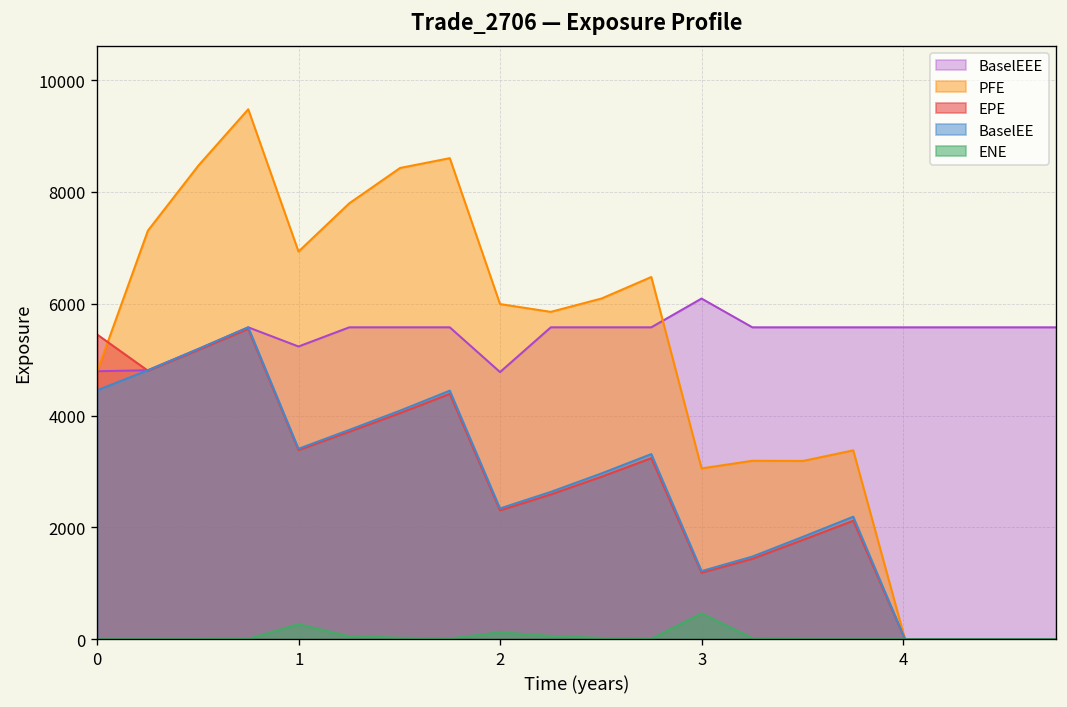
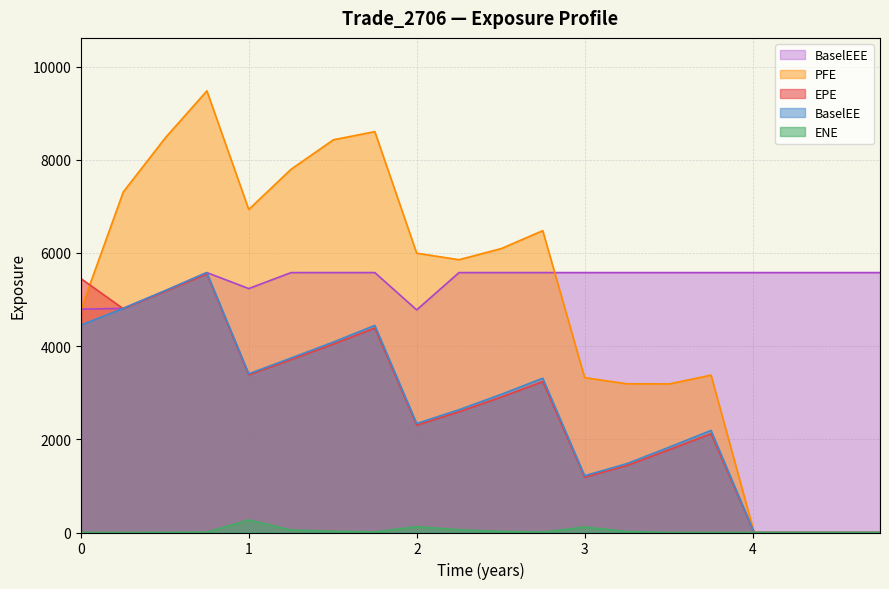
  {
    "BaselEEE": {
      "1": 5200,
      "2": 4800,
-     "3": 6100
+     "3": 5600
    },
    "PFE": {
      "1": 6900,
      "2": 6000,
-     "3": 3100
+     "3": 3300
    },
    "EPE": {
      "0": 5400
    },
    "BaselEE": {
      "0": 4500
    },
    "ENE": {
      "0": 0,
      "1": 300,
      "2": 100,
-     "3": 500
+     "3": 100
    }
  }
